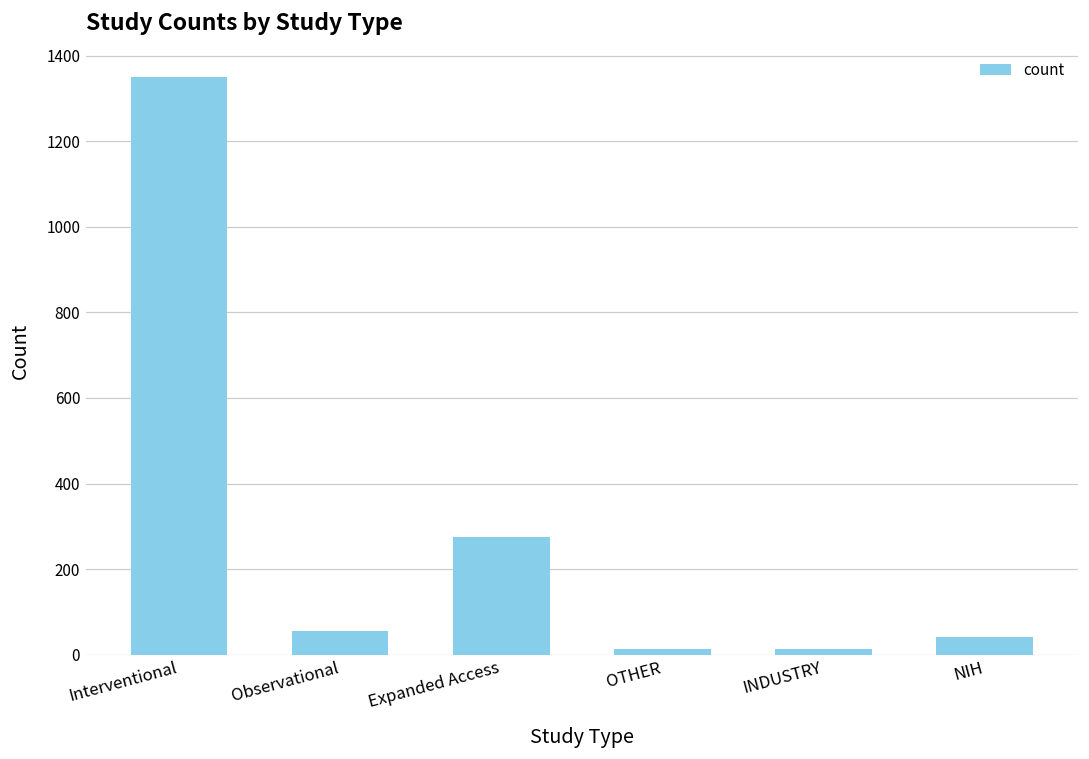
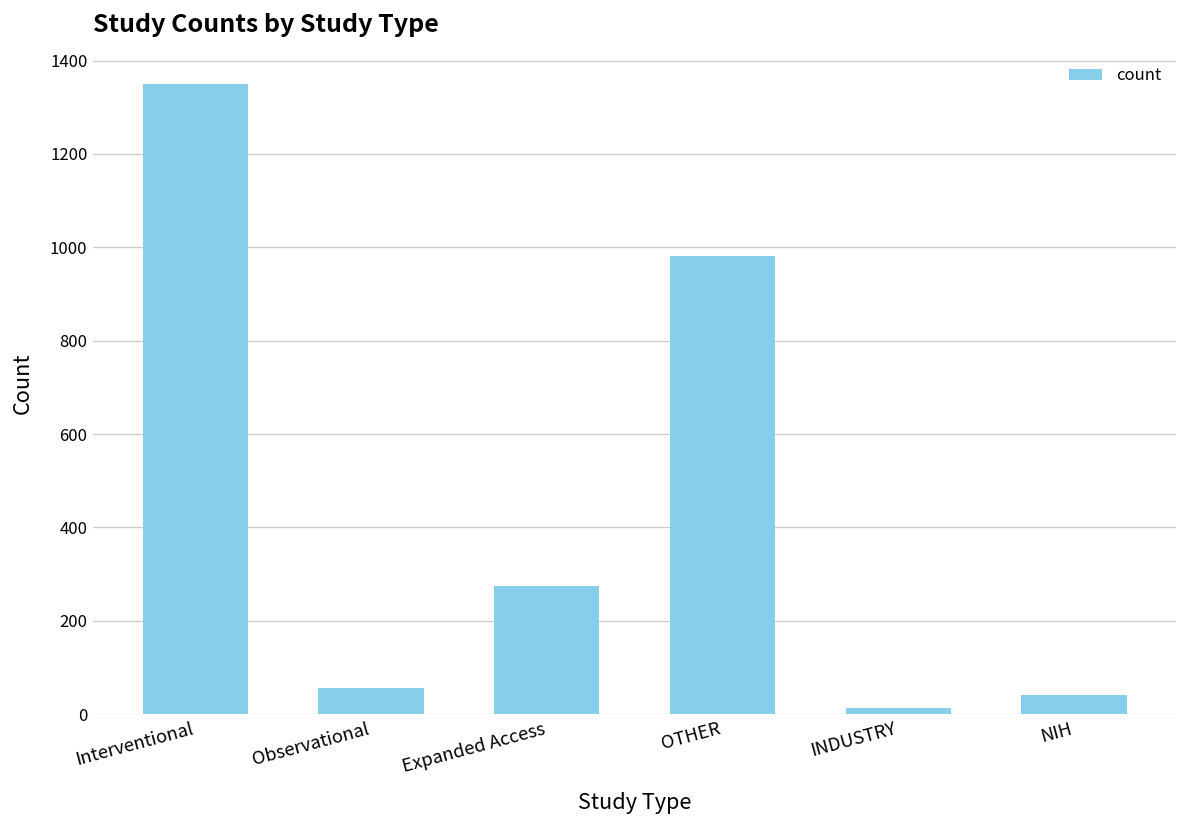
  {
    "Interventional": 1350,
    "Observational": 60,
    "Expanded Access": 270,
-   "OTHER": 10,
+   "OTHER": 980,
    "INDUSTRY": 10,
    "NIH": 40
  }
